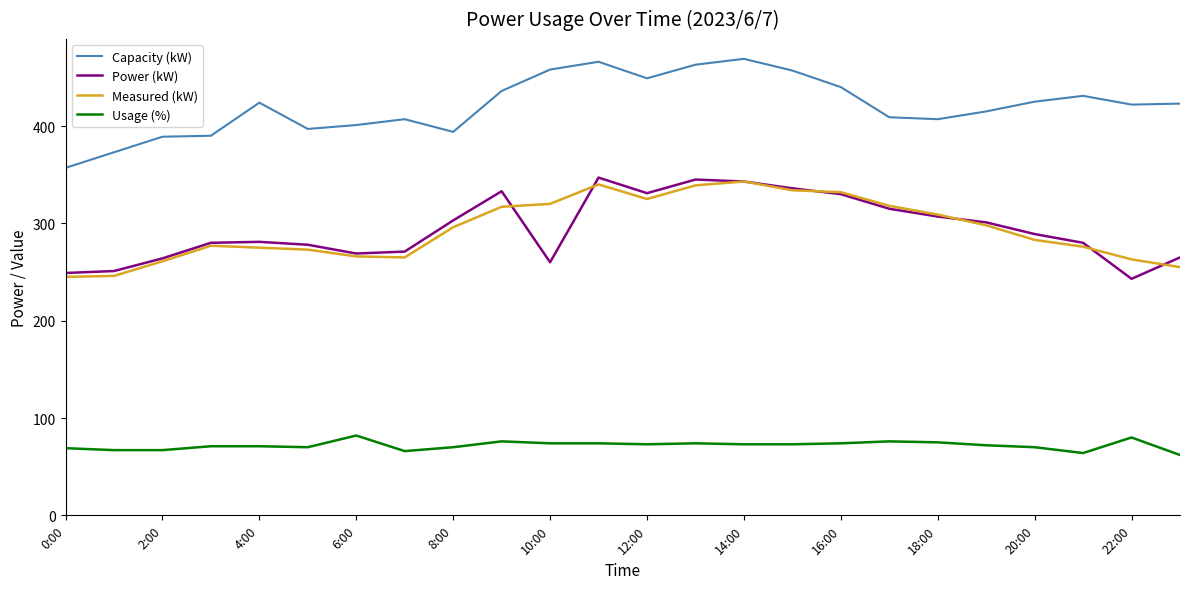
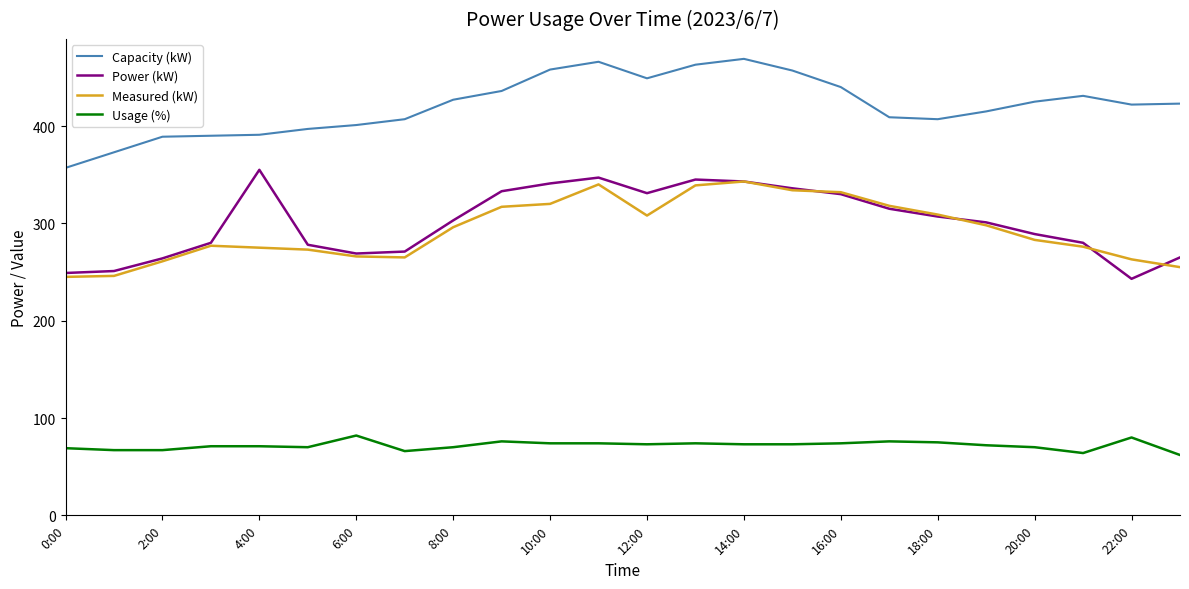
  {
    "Capacity (kW)": {
      "0:00": 360,
      "2:00": 390,
-     "4:00": 420,
+     "4:00": 390,
      "6:00": 400,
-     "8:00": 390,
+     "8:00": 430,
      "10:00": 460,
      "12:00": 450,
      "14:00": 470,
      "16:00": 440,
      "18:00": 410,
      "20:00": 430,
      "22:00": 420
    },
    "Power (kW)": {
      "0:00": 250,
      "2:00": 260,
-     "4:00": 280,
+     "4:00": 360,
      "6:00": 270,
      "8:00": 300,
-     "10:00": 260,
+     "10:00": 340,
      "12:00": 330,
      "20:00": 290,
      "22:00": 240
    },
    "Measured (kW)": {
      "0:00": 250,
      "2:00": 260,
      "4:00": 280,
      "6:00": 270,
      "8:00": 300,
      "10:00": 320,
-     "12:00": 330,
+     "12:00": 310,
      "20:00": 280,
      "22:00": 260
    },
    "Usage (%)": {
      "0:00": 70,
      "2:00": 70,
      "4:00": 70,
      "6:00": 80,
      "8:00": 70,
      "10:00": 70,
      "12:00": 70,
      "14:00": 70,
      "16:00": 70,
      "18:00": 80,
      "20:00": 70,
      "22:00": 80
    }
  }
